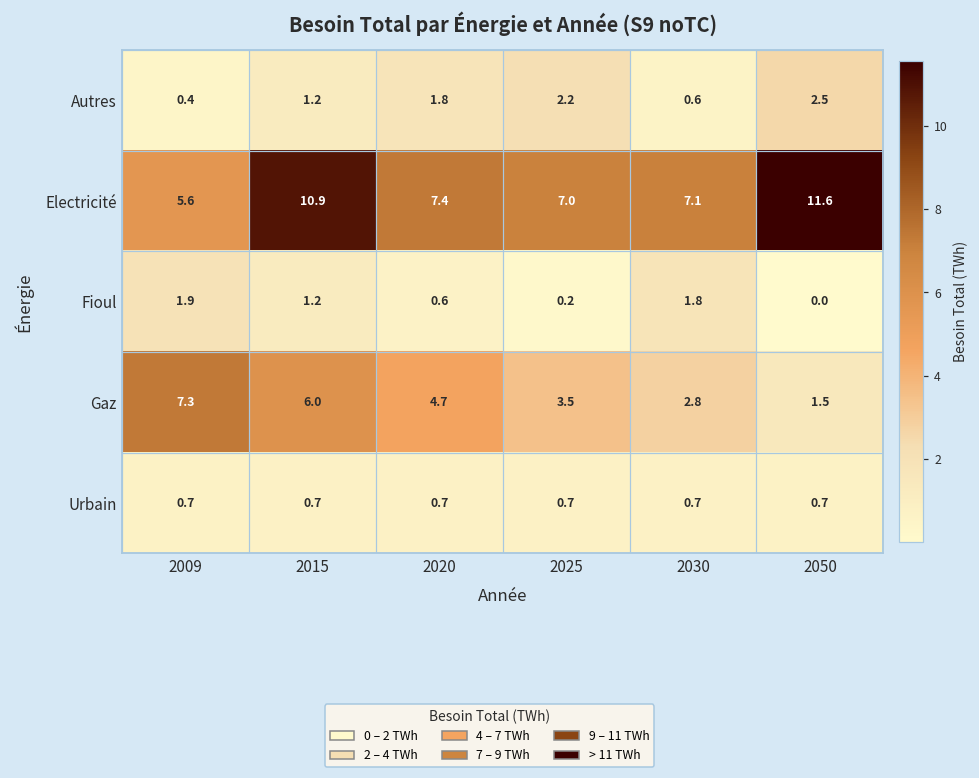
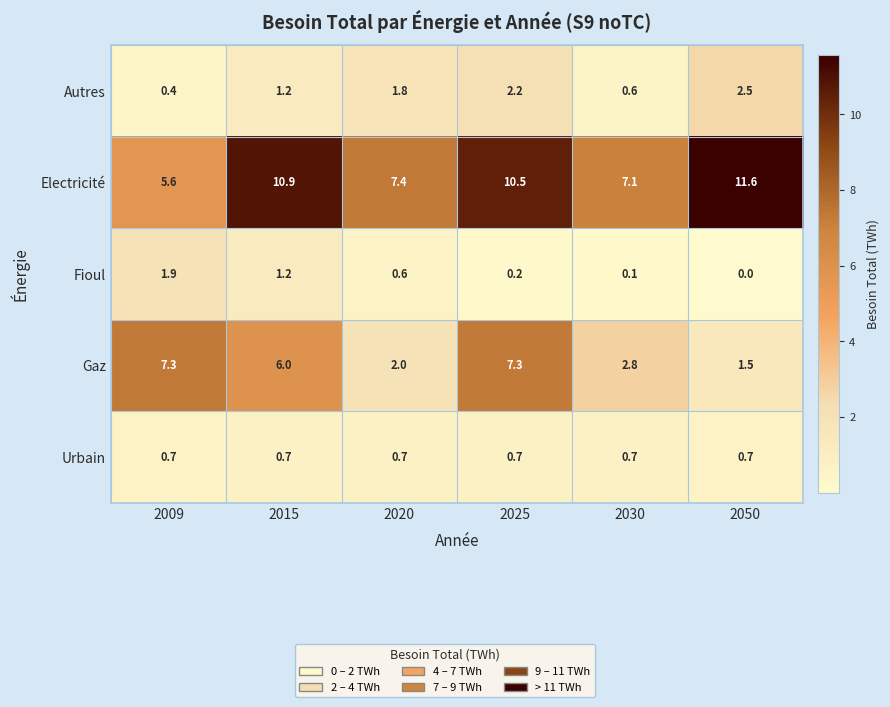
  {
    "Autres": {
      "2009": 0.4,
      "2015": 1.2,
      "2020": 1.8,
      "2025": 2.2,
      "2030": 0.6,
      "2050": 2.5
    },
    "Electricité": {
      "2009": 5.6,
      "2015": 10.9,
      "2020": 7.4,
-     "2025": 7.0,
+     "2025": 10.5,
      "2030": 7.1,
      "2050": 11.6
    },
    "Fioul": {
      "2009": 1.9,
      "2015": 1.2,
      "2020": 0.6,
      "2025": 0.2,
-     "2030": 1.8,
+     "2030": 0.1,
      "2050": 0.0
    },
    "Gaz": {
      "2009": 7.3,
      "2015": 6.0,
-     "2020": 4.7,
-     "2025": 3.5,
+     "2020": 2.0,
+     "2025": 7.3,
      "2030": 2.8,
      "2050": 1.5
    },
    "Urbain": {
      "2009": 0.7,
      "2015": 0.7,
      "2020": 0.7,
      "2025": 0.7,
      "2030": 0.7,
      "2050": 0.7
    }
  }
